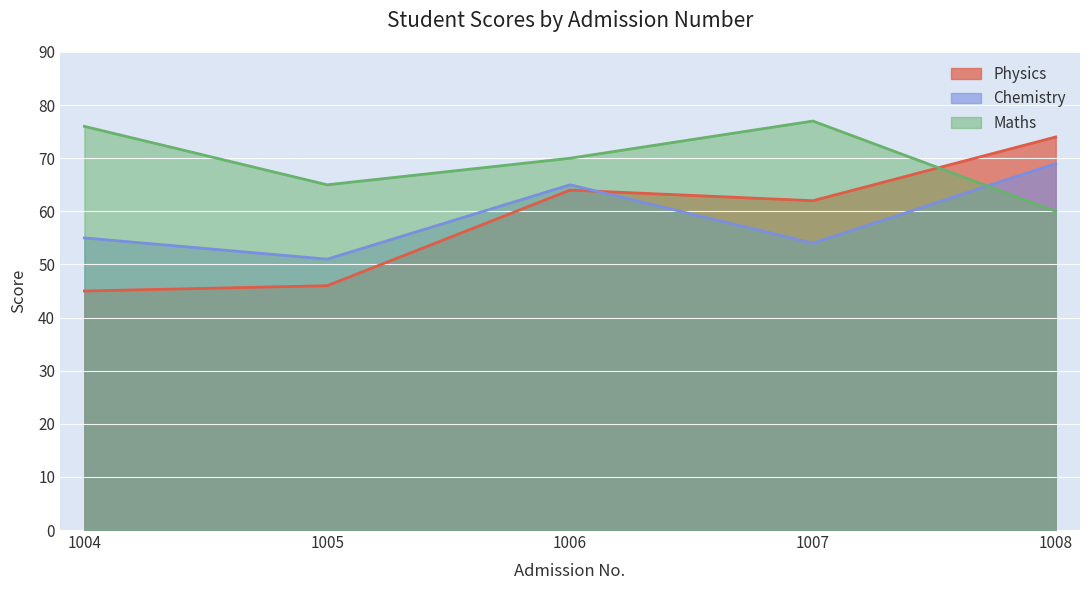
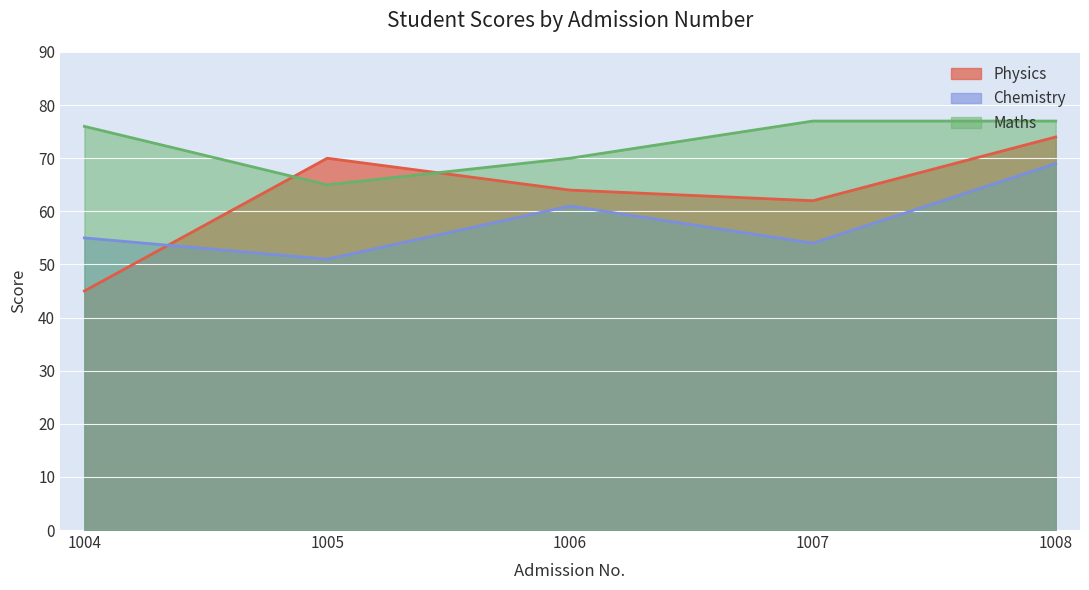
  {
    "Physics": {
      "1004": 45,
-     "1005": 46,
+     "1005": 70,
      "1006": 64,
      "1007": 62,
      "1008": 74
    },
    "Chemistry": {
      "1004": 55,
      "1005": 51,
-     "1006": 65,
+     "1006": 61,
      "1007": 54,
      "1008": 69
    },
    "Maths": {
      "1004": 76,
      "1005": 65,
      "1006": 70,
      "1007": 77,
-     "1008": 60
+     "1008": 77
    }
  }
